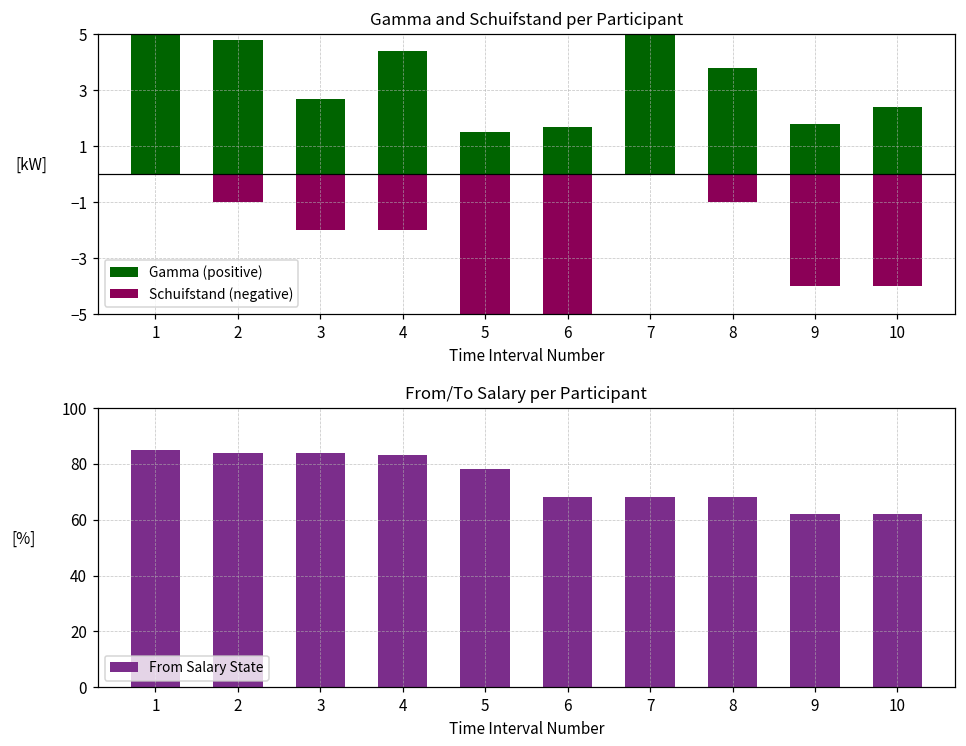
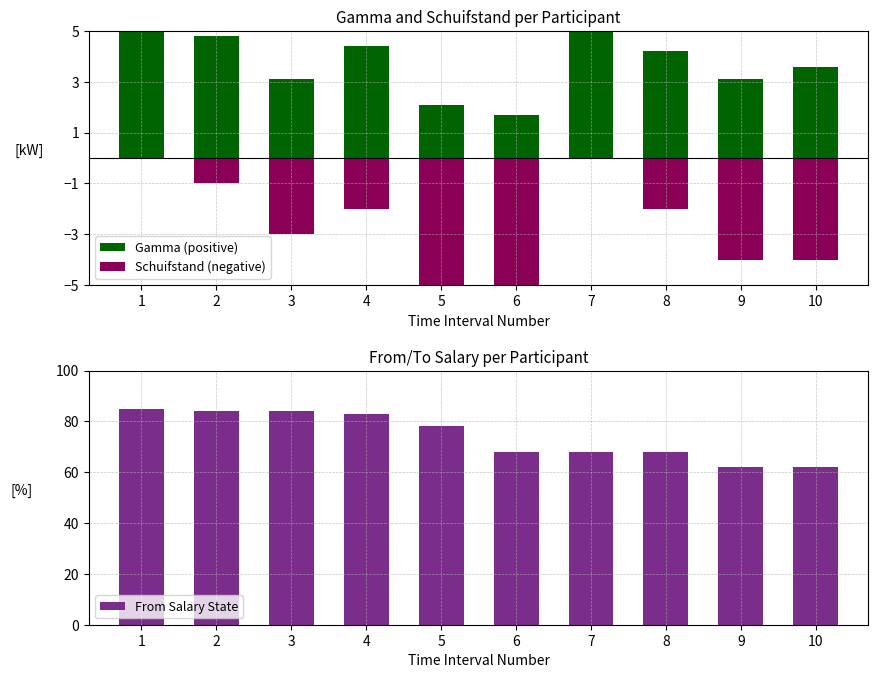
  {
    "Gamma and Schuifstand per Participant": {
      "Gamma (positive)": {
        "2": 4.8,
-       "3": 2.7,
+       "3": 3.1,
        "4": 4.4,
-       "5": 1.5,
+       "5": 2.1,
        "6": 1.7,
-       "8": 3.8,
-       "9": 1.8,
-       "10": 2.4
+       "8": 4.2,
+       "9": 3.1,
+       "10": 3.6
      },
      "Schuifstand (negative)": {
        "1": 0.0,
        "2": -1.0,
-       "3": -2.0,
+       "3": -3.0,
        "4": -2.0,
        "5": -5.0,
        "7": 0.0,
-       "8": -1.0,
+       "8": -2.0,
        "9": -4.0,
        "10": -4.0
      }
    },
    "From/To Salary per Participant": {
      "1": 85,
      "2": 84,
      "3": 84,
      "4": 83,
      "5": 78,
      "6": 68,
      "7": 68,
      "8": 68,
      "9": 62,
      "10": 62
    }
  }
